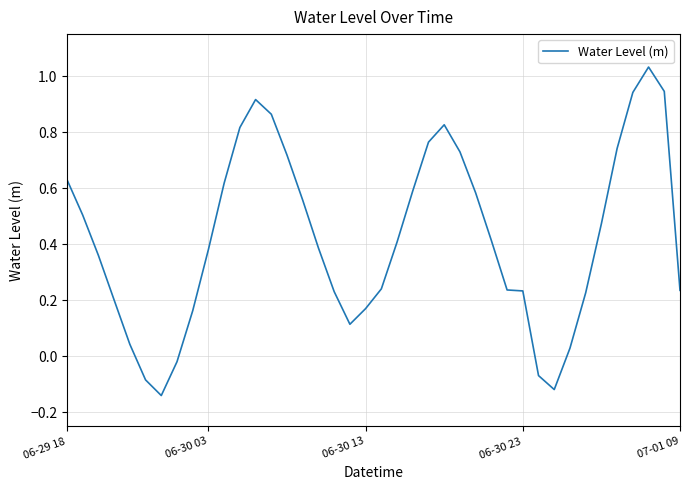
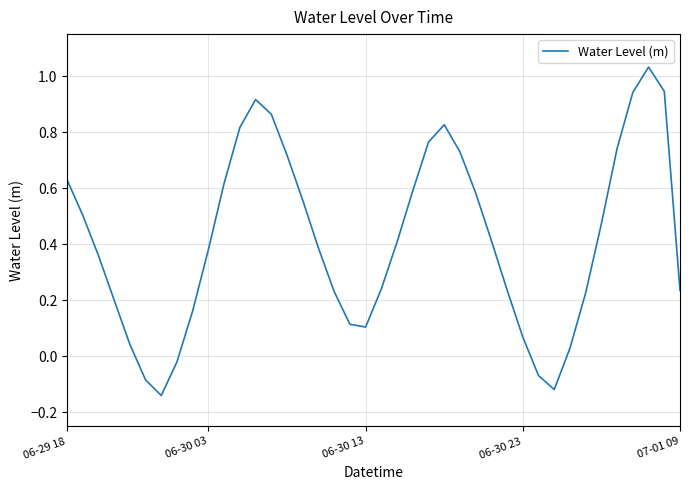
  {
    "06-29 18": 0.63,
    "06-30 03": 0.38,
-   "06-30 13": 0.17,
-   "06-30 23": 0.23,
+   "06-30 13": 0.10,
+   "06-30 23": 0.07,
    "07-01 09": 0.24
  }
